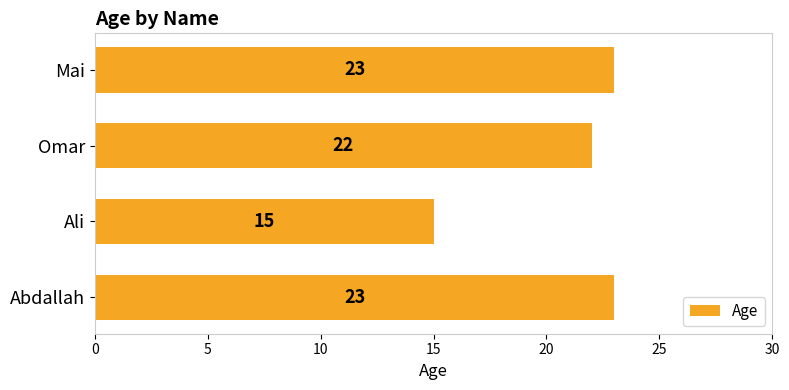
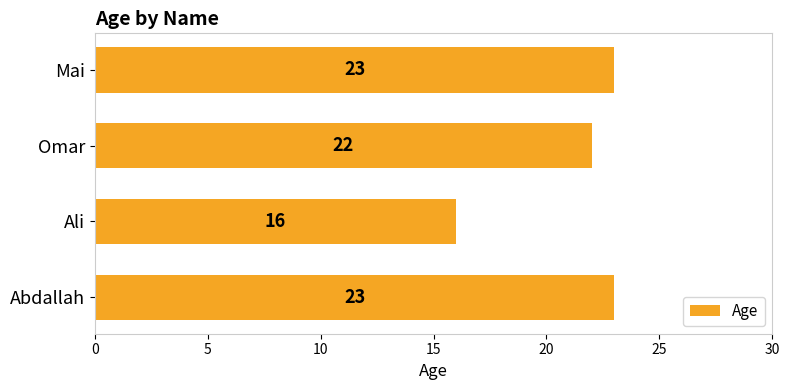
  {
    "Mai": 23,
    "Omar": 22,
-   "Ali": 15,
+   "Ali": 16,
    "Abdallah": 23
  }
